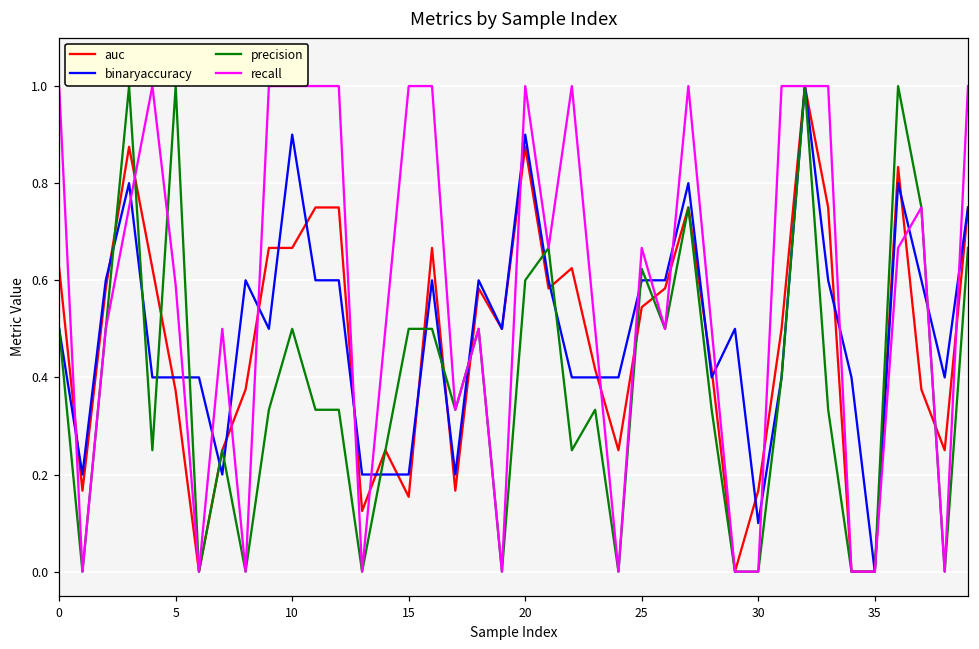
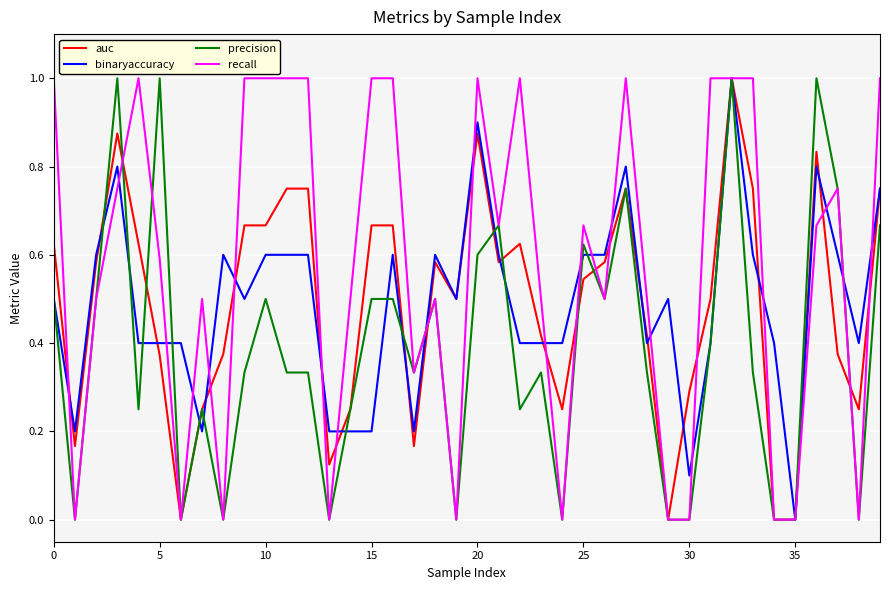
  {
    "auc": {
      "0": 0.63,
      "5": 0.37,
      "10": 0.67,
-     "15": 0.15,
+     "15": 0.67,
      "20": 0.88,
      "25": 0.54,
-     "30": 0.17
+     "30": 0.29
    },
    "binaryaccuracy": {
      "5": 0.4,
-     "10": 0.9,
+     "10": 0.6,
      "15": 0.2,
      "20": 0.9,
      "25": 0.6,
      "30": 0.1
    },
    "precision": {
      "5": 1.00,
      "10": 0.50,
      "15": 0.50,
      "20": 0.60,
      "25": 0.62
    },
    "recall": {
      "0": 1.00,
      "5": 0.59,
      "10": 1.00,
      "15": 1.00,
      "20": 1.00,
      "25": 0.67
    }
  }
